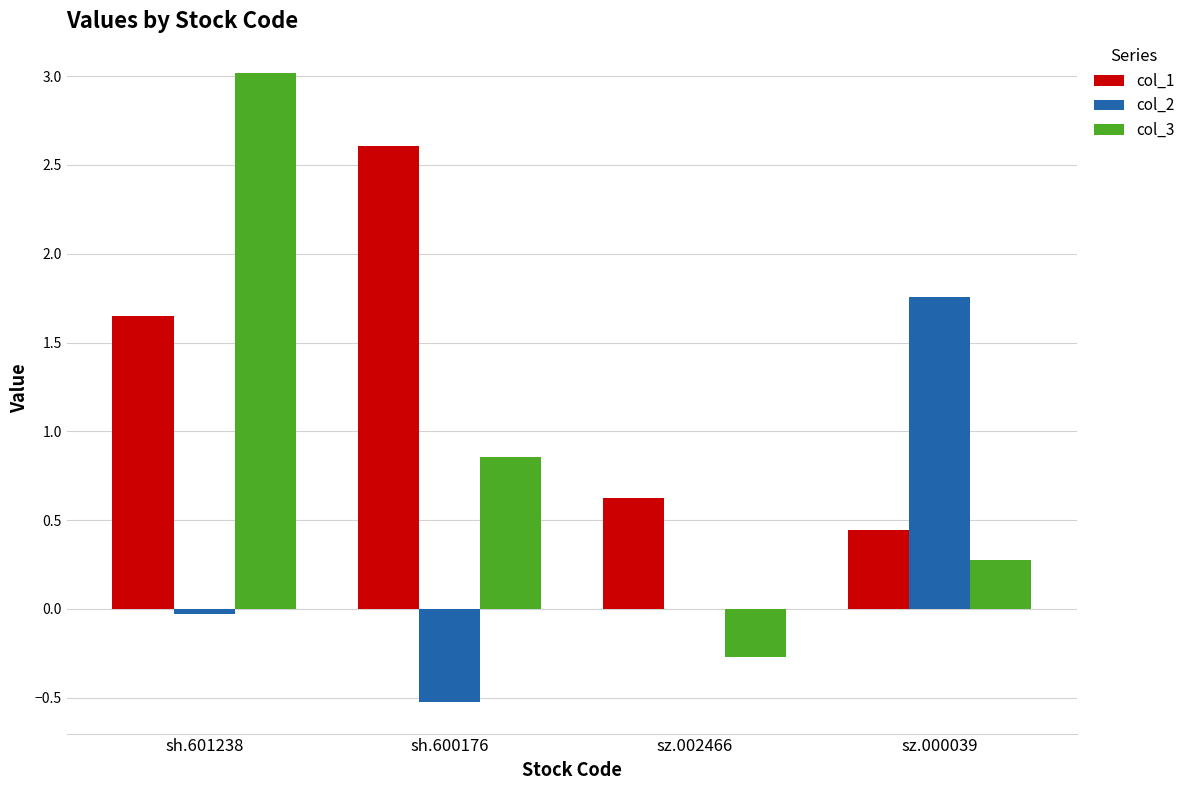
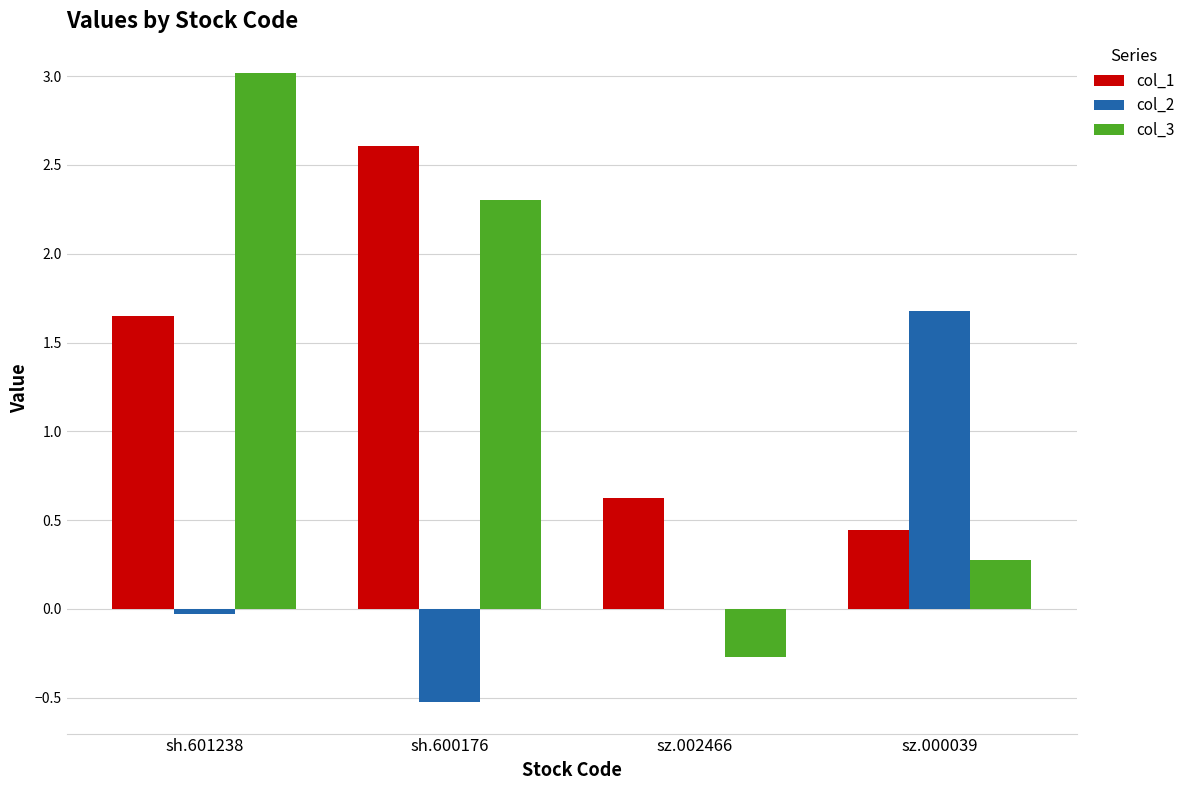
  {
    "col_1": {
      "sh.601238": 1.65,
      "sh.600176": 2.61,
      "sz.002466": 0.62,
      "sz.000039": 0.44
    },
    "col_2": {
      "sh.601238": -0.03,
      "sh.600176": -0.53,
      "sz.002466": 0.00,
-     "sz.000039": 1.76
+     "sz.000039": 1.68
    },
    "col_3": {
      "sh.601238": 3.02,
-     "sh.600176": 0.86,
+     "sh.600176": 2.30,
      "sz.002466": -0.27,
      "sz.000039": 0.28
    }
  }
